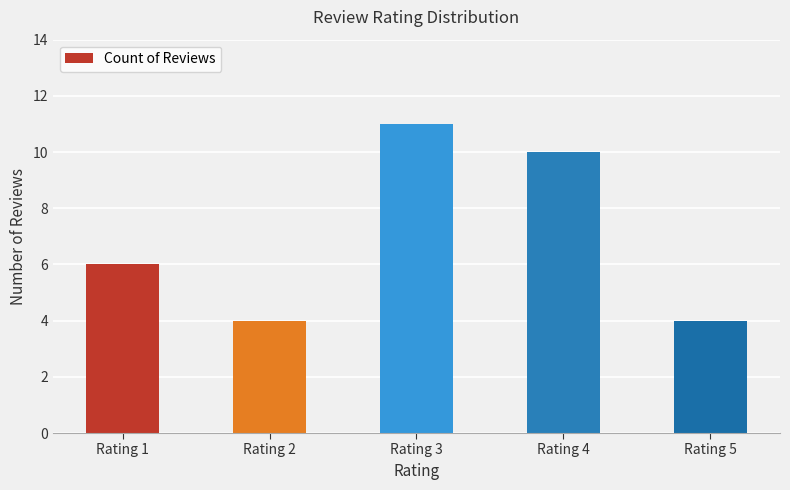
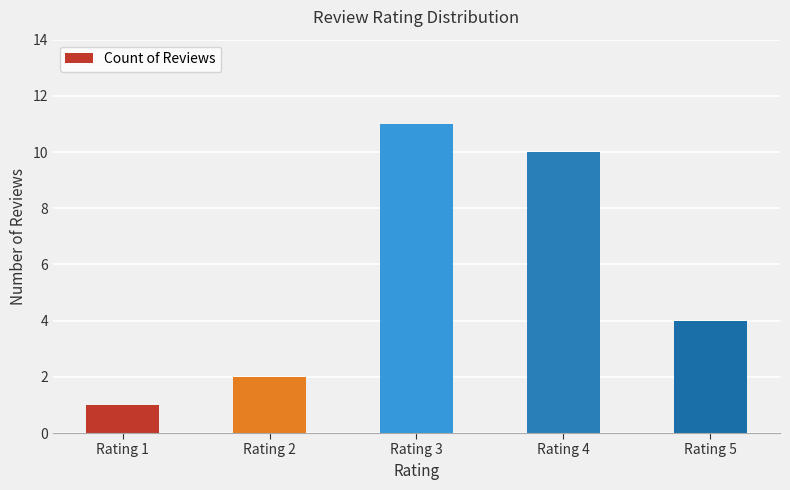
  {
-   "Rating 1": 6,
-   "Rating 2": 4,
+   "Rating 1": 1,
+   "Rating 2": 2,
    "Rating 3": 11,
    "Rating 4": 10,
    "Rating 5": 4
  }
